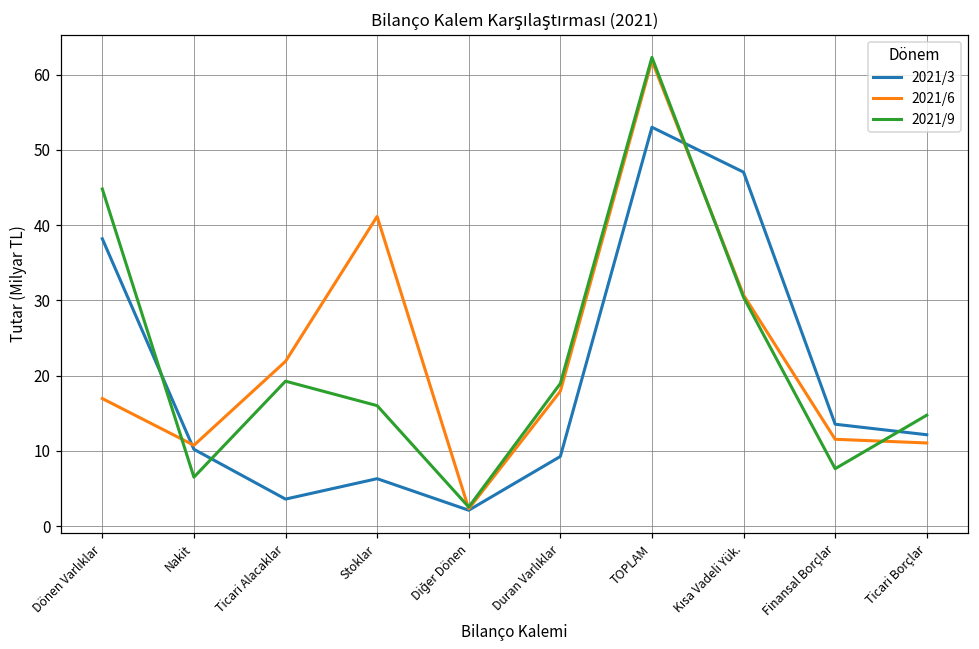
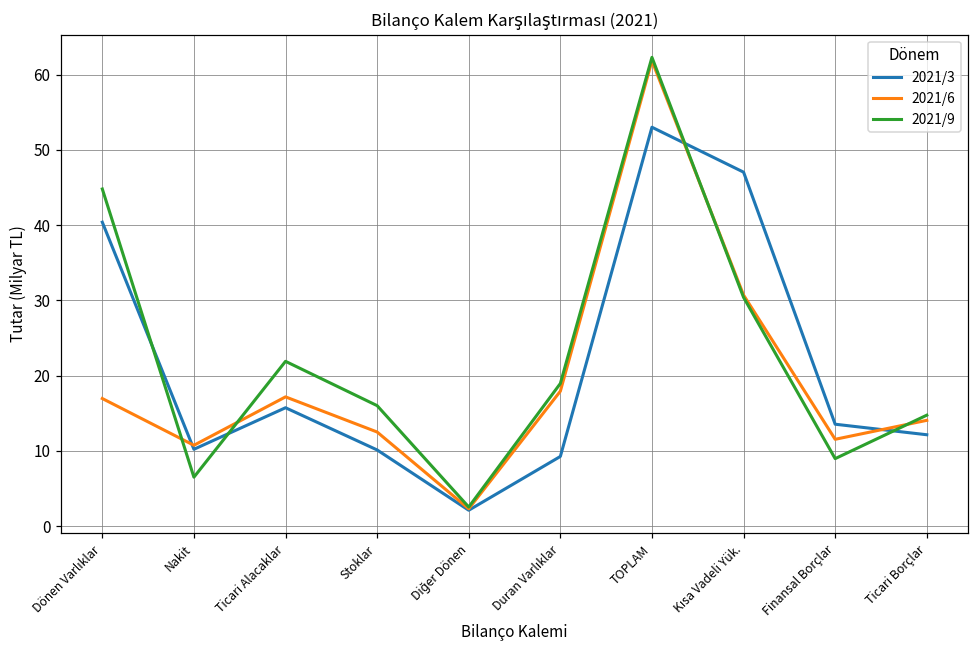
  {
    "2021/3": {
-     "Dönen Varlıklar": 38,
+     "Dönen Varlıklar": 40,
      "Nakit": 10,
-     "Ticari Alacaklar": 4,
-     "Stoklar": 6,
+     "Ticari Alacaklar": 16,
+     "Stoklar": 10,
      "Duran Varlıklar": 9,
      "TOPLAM": 53,
      "Kısa Vadeli Yük.": 47,
      "Finansal Borçlar": 14,
      "Ticari Borçlar": 12
    },
    "2021/6": {
      "Dönen Varlıklar": 17,
      "Nakit": 11,
-     "Ticari Alacaklar": 22,
-     "Stoklar": 41,
+     "Ticari Alacaklar": 17,
+     "Stoklar": 13,
      "Duran Varlıklar": 18,
      "TOPLAM": 62,
      "Finansal Borçlar": 12,
-     "Ticari Borçlar": 11
+     "Ticari Borçlar": 14
    },
    "2021/9": {
      "Dönen Varlıklar": 45,
      "Nakit": 7,
-     "Ticari Alacaklar": 19,
+     "Ticari Alacaklar": 22,
      "Stoklar": 16,
      "Duran Varlıklar": 19,
      "TOPLAM": 62,
-     "Finansal Borçlar": 8,
+     "Finansal Borçlar": 9,
      "Ticari Borçlar": 15
    }
  }
